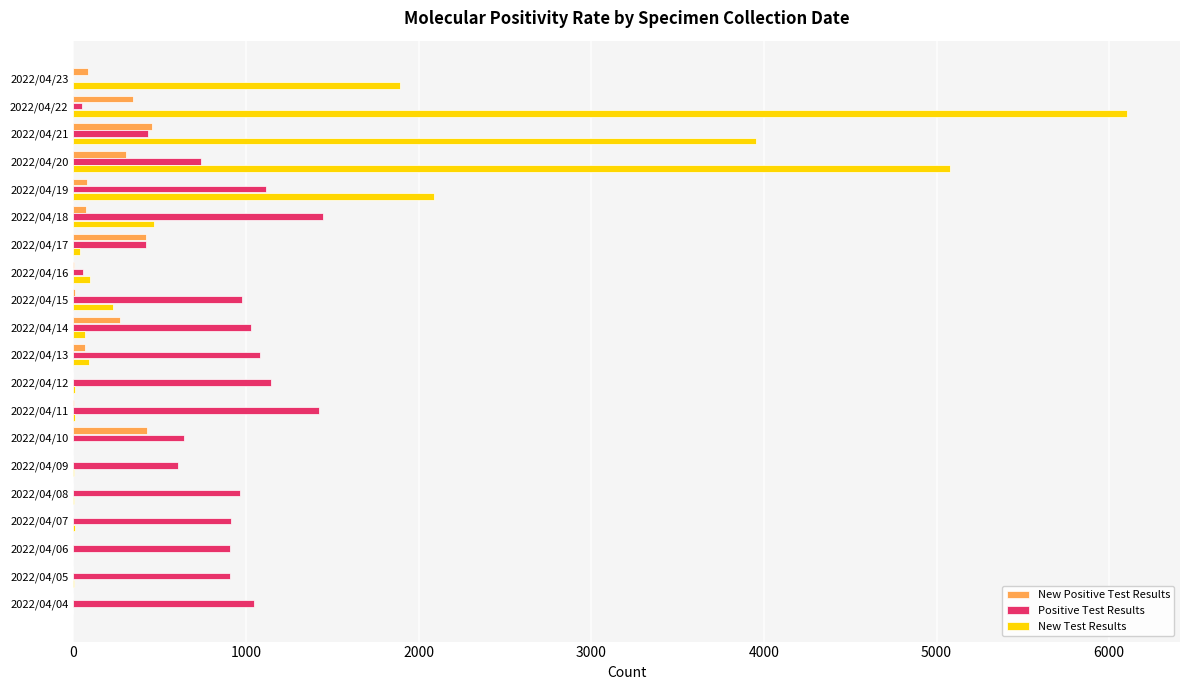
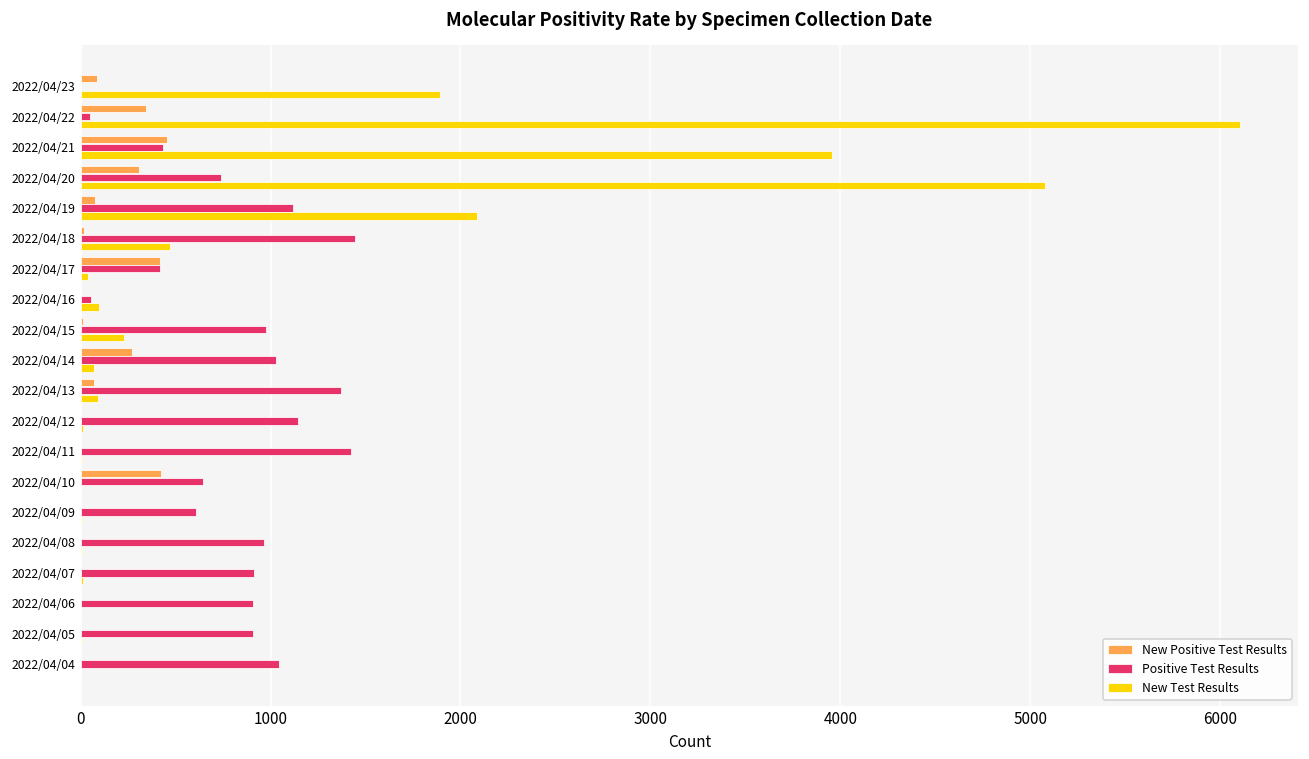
  {
    "New Positive Test Results": {
      "2022/04/23": 80,
      "2022/04/22": 350,
      "2022/04/21": 460,
      "2022/04/20": 310,
      "2022/04/19": 80,
-     "2022/04/18": 70,
+     "2022/04/18": 20,
      "2022/04/17": 420,
      "2022/04/14": 270,
      "2022/04/13": 70,
      "2022/04/12": 0,
      "2022/04/10": 420,
      "2022/04/09": 0,
      "2022/04/08": 0,
      "2022/04/07": 0,
      "2022/04/06": 0,
      "2022/04/05": 0,
      "2022/04/04": 0
    },
    "Positive Test Results": {
      "2022/04/23": 0,
      "2022/04/22": 50,
      "2022/04/21": 440,
      "2022/04/20": 740,
      "2022/04/19": 1120,
      "2022/04/18": 1440,
      "2022/04/17": 420,
      "2022/04/16": 50,
      "2022/04/15": 980,
      "2022/04/14": 1030,
-     "2022/04/13": 1080,
+     "2022/04/13": 1370,
      "2022/04/12": 1140,
      "2022/04/11": 1420,
      "2022/04/10": 640,
      "2022/04/09": 610,
      "2022/04/08": 960,
      "2022/04/07": 910,
      "2022/04/06": 910,
      "2022/04/05": 910,
      "2022/04/04": 1050
    },
    "New Test Results": {
      "2022/04/23": 1890,
      "2022/04/22": 6110,
      "2022/04/21": 3950,
      "2022/04/20": 5080,
      "2022/04/19": 2090,
      "2022/04/18": 470,
      "2022/04/17": 40,
      "2022/04/16": 100,
      "2022/04/15": 230,
      "2022/04/14": 70,
      "2022/04/13": 90,
      "2022/04/10": 0,
      "2022/04/06": 0,
      "2022/04/04": 0
    }
  }
